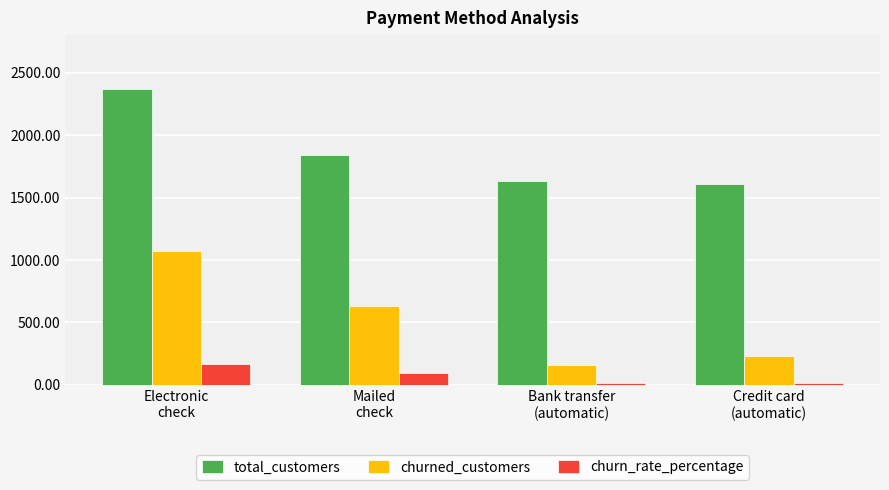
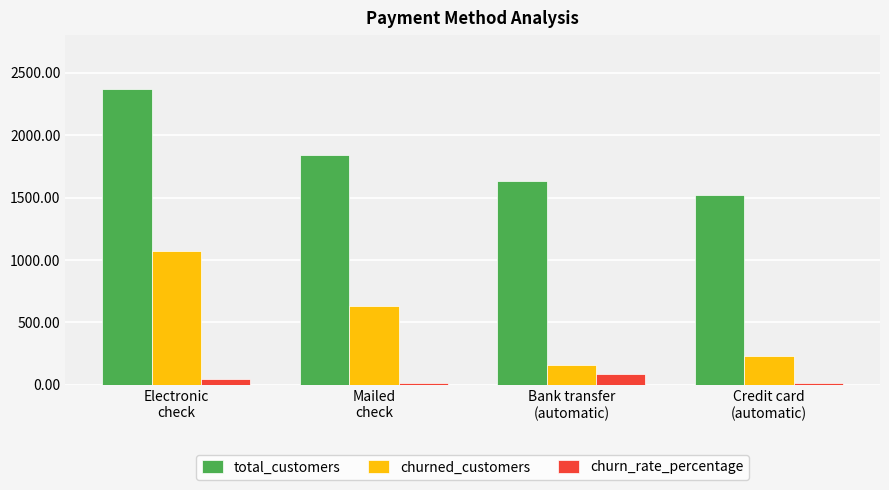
  {
    "total_customers": {
      "Electronic check": 2370,
      "Mailed check": 1840,
      "Bank transfer (automatic)": 1630,
-     "Credit card (automatic)": 1610
+     "Credit card (automatic)": 1520
    },
    "churned_customers": {
      "Electronic check": 1070,
      "Mailed check": 630,
      "Bank transfer (automatic)": 160,
      "Credit card (automatic)": 230
    },
    "churn_rate_percentage": {
-     "Electronic check": 170,
-     "Mailed check": 90,
-     "Bank transfer (automatic)": 20
+     "Electronic check": 50,
+     "Mailed check": 20,
+     "Bank transfer (automatic)": 90
    }
  }
